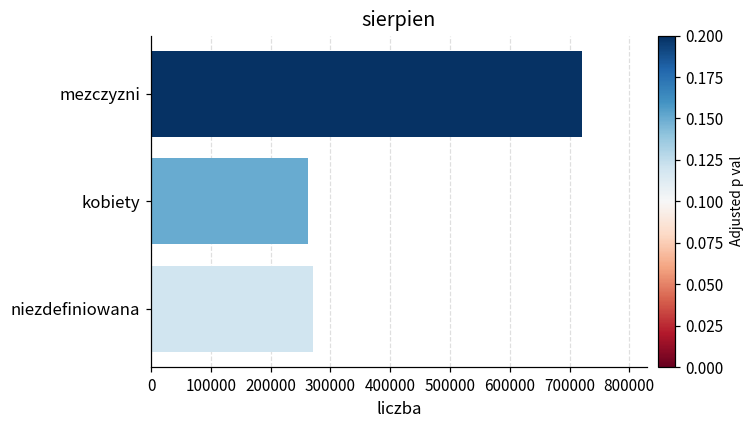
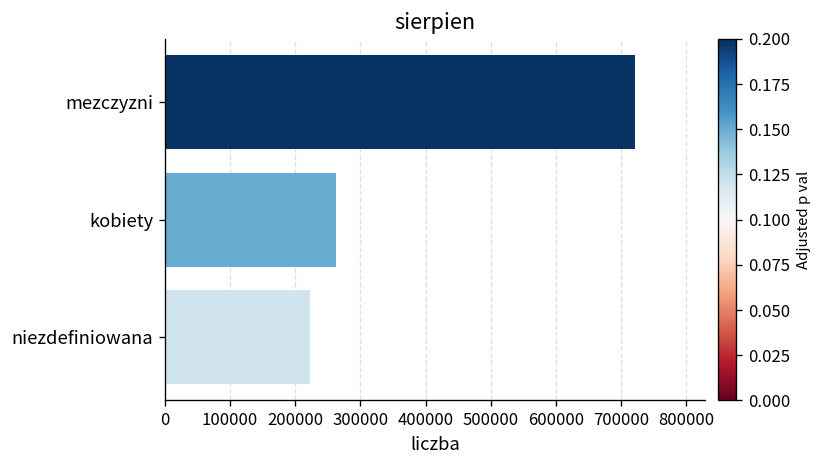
  {
    "mezczyzni": 720000,
    "kobiety": 260000,
-   "niezdefiniowana": 270000
+   "niezdefiniowana": 220000
  }
